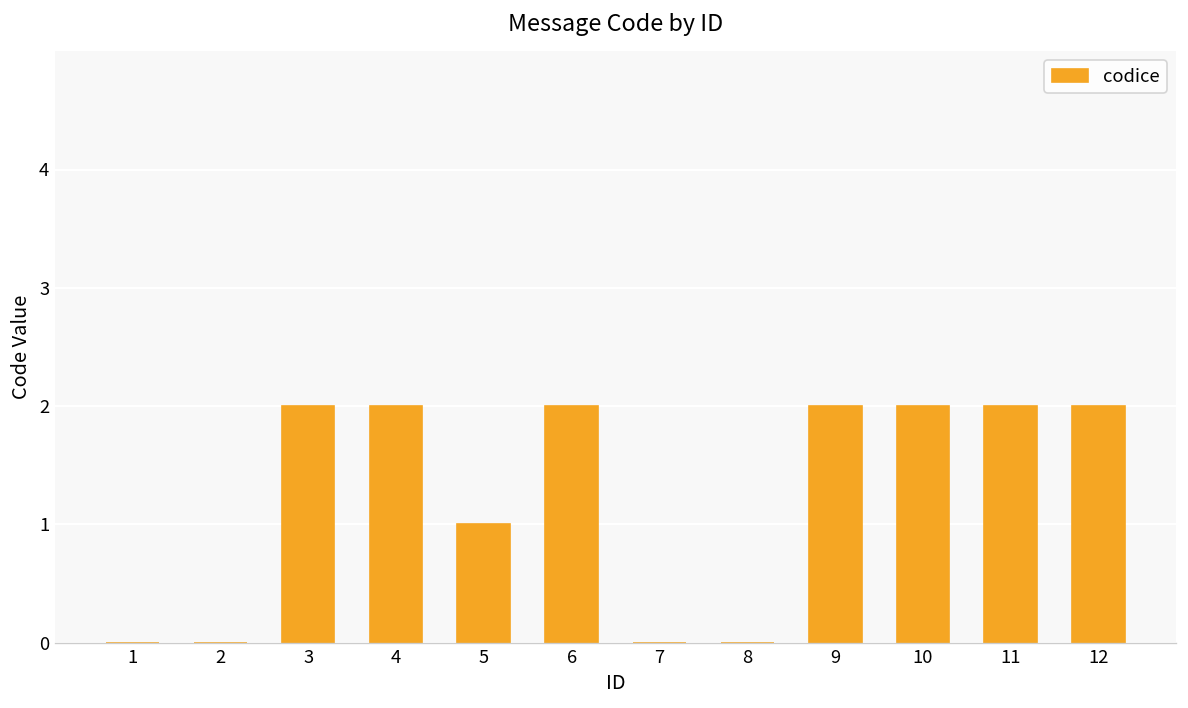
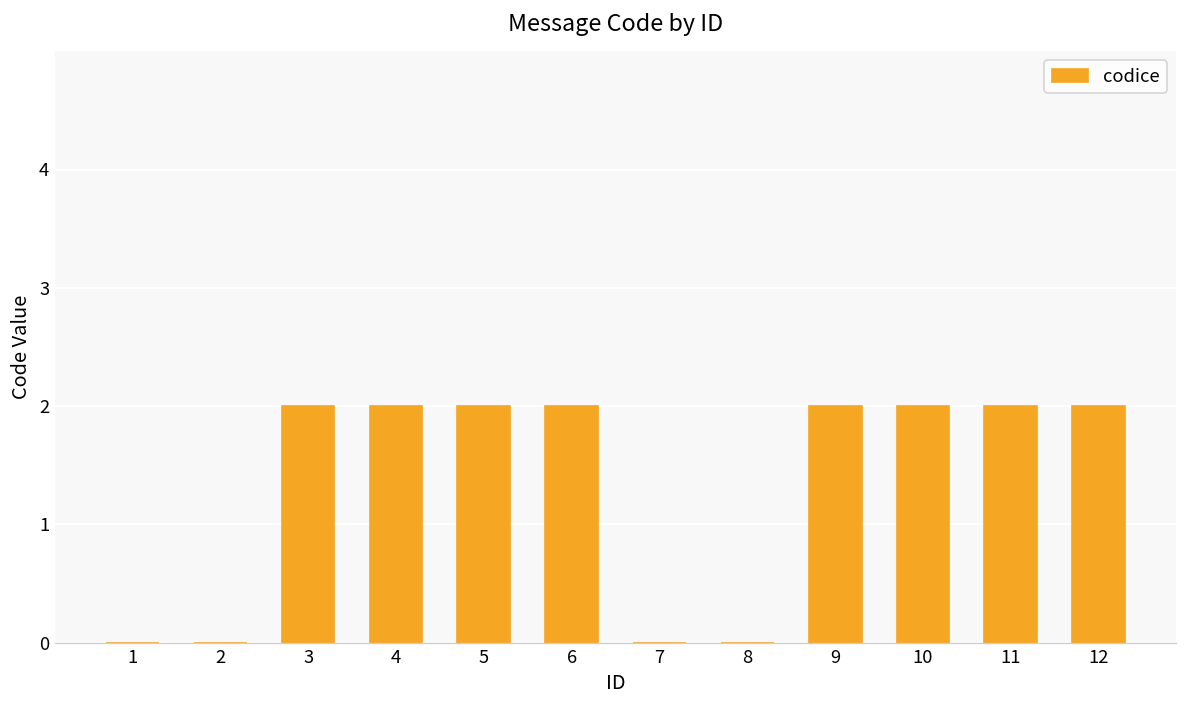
  {
    "1": 0,
    "2": 0,
    "3": 2,
    "4": 2,
-   "5": 1,
+   "5": 2,
    "6": 2,
    "7": 0,
    "8": 0,
    "9": 2,
    "10": 2,
    "11": 2,
    "12": 2
  }
